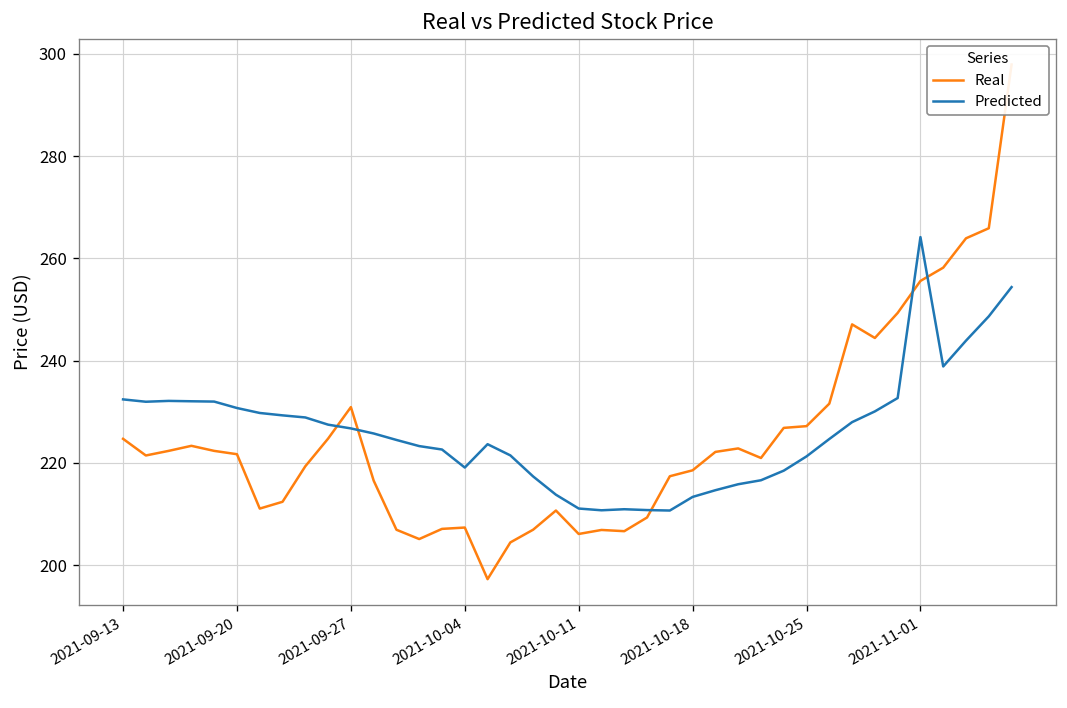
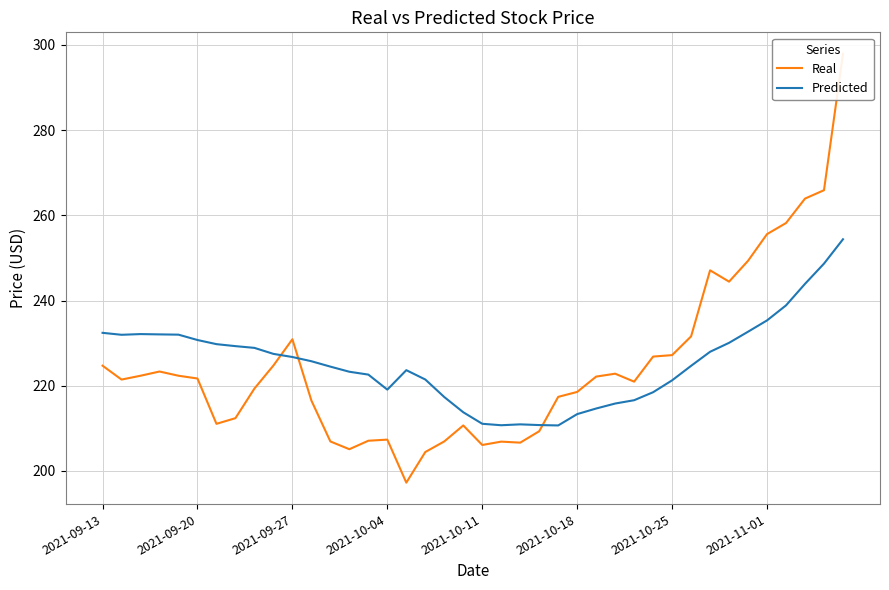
  {
    "Real": {
      "2021-09-13": 225,
      "2021-09-20": 222,
      "2021-09-27": 231,
      "2021-10-04": 207,
      "2021-10-11": 206,
      "2021-10-18": 219,
      "2021-10-25": 227,
      "2021-11-01": 256
    },
    "Predicted": {
      "2021-09-13": 232,
      "2021-09-20": 231,
      "2021-09-27": 227,
      "2021-10-04": 219,
      "2021-10-11": 211,
      "2021-10-18": 213,
      "2021-10-25": 221,
-     "2021-11-01": 264
+     "2021-11-01": 235
    }
  }
